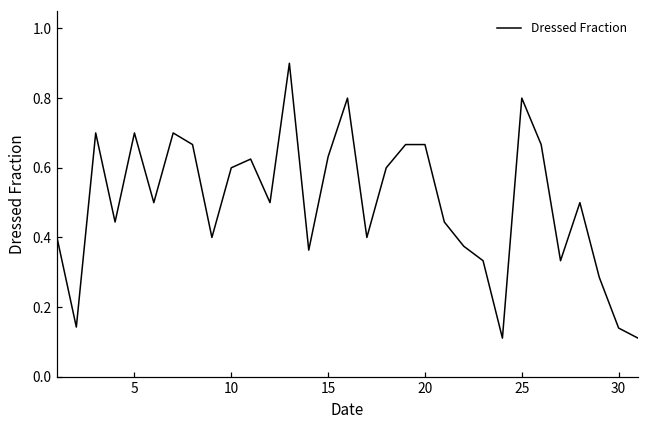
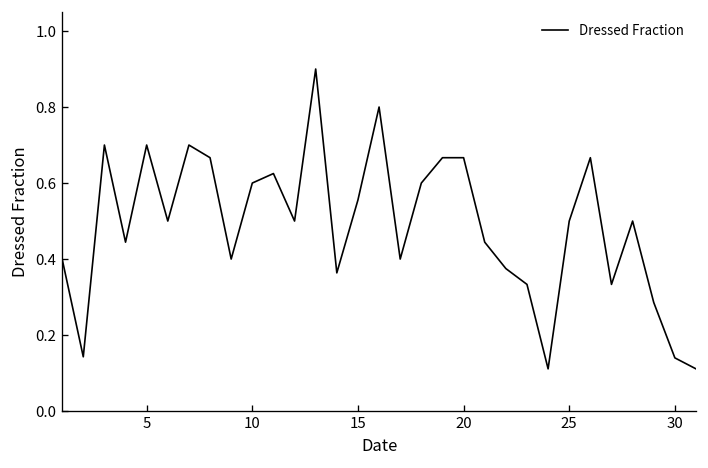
  {
    "5": 0.70,
    "10": 0.60,
-   "15": 0.63,
+   "15": 0.56,
    "20": 0.67,
-   "25": 0.8,
+   "25": 0.5,
    "30": 0.14
  }
